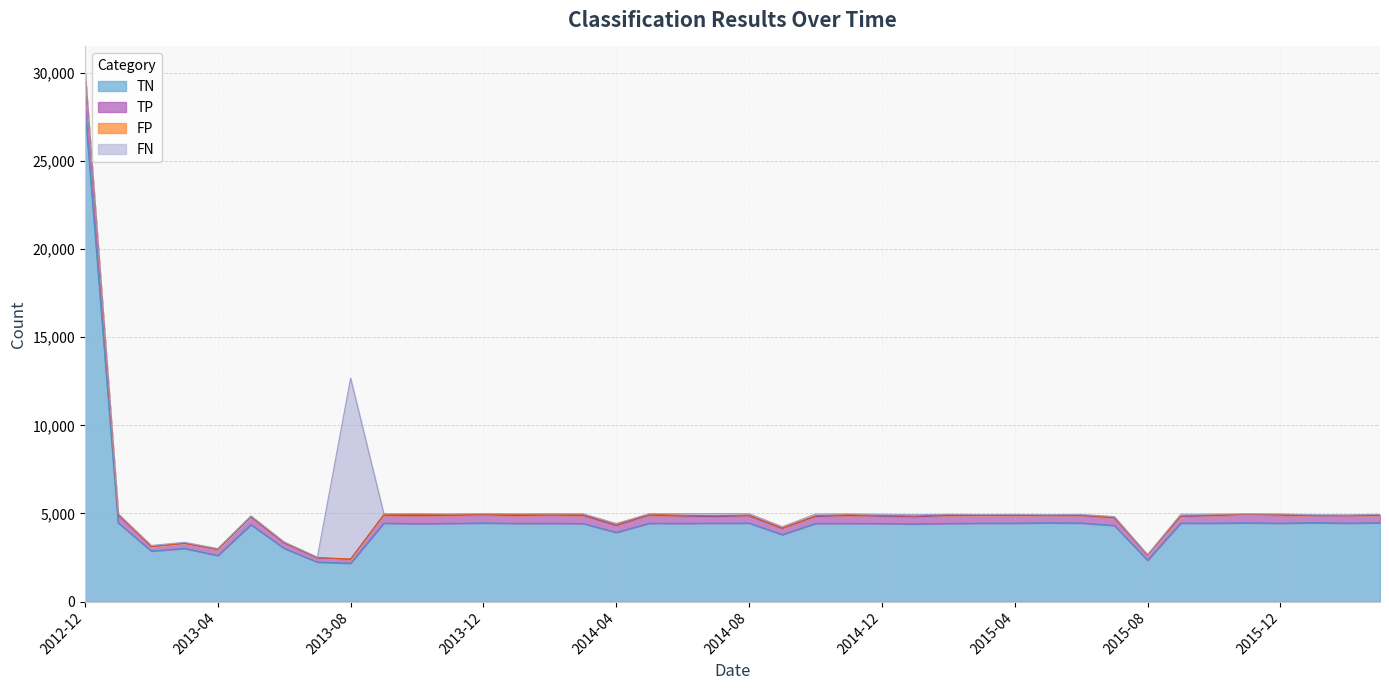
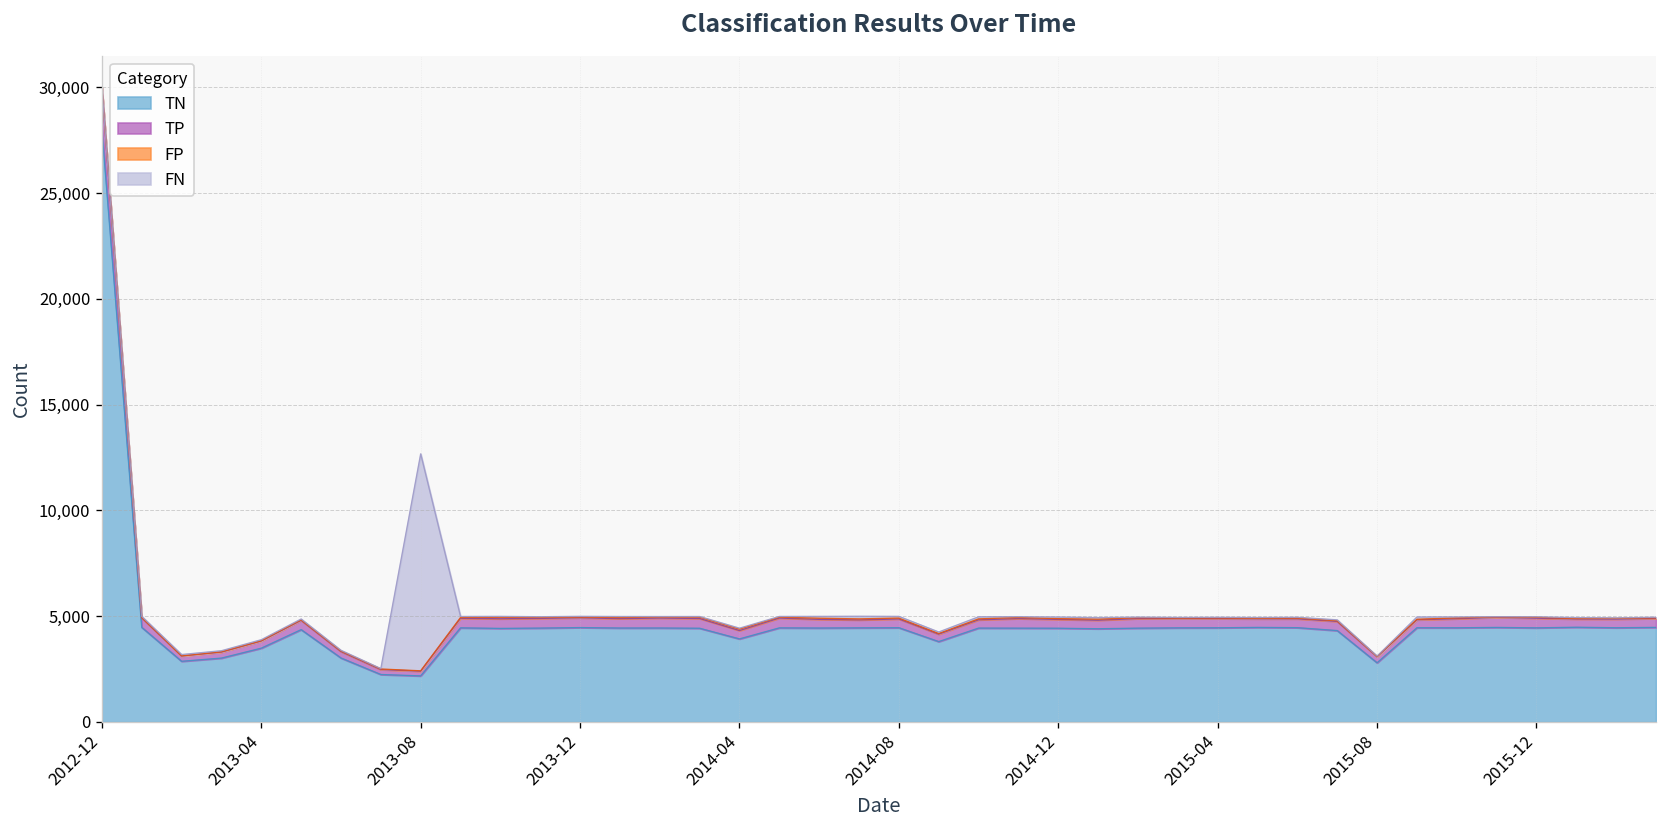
  {
    "TN": {
      "2012-12": "28,000",
-     "2013-04": "2,600",
+     "2013-04": "3,500",
      "2013-08": "2,200",
      "2013-12": "4,500",
      "2014-04": "3,900",
      "2014-08": "4,500",
      "2014-12": "4,400",
      "2015-04": "4,400",
-     "2015-08": "2,300",
+     "2015-08": "2,800",
      "2015-12": "4,400"
    },
    "FN": {
      "2013-08": "10,300"
    }
  }
